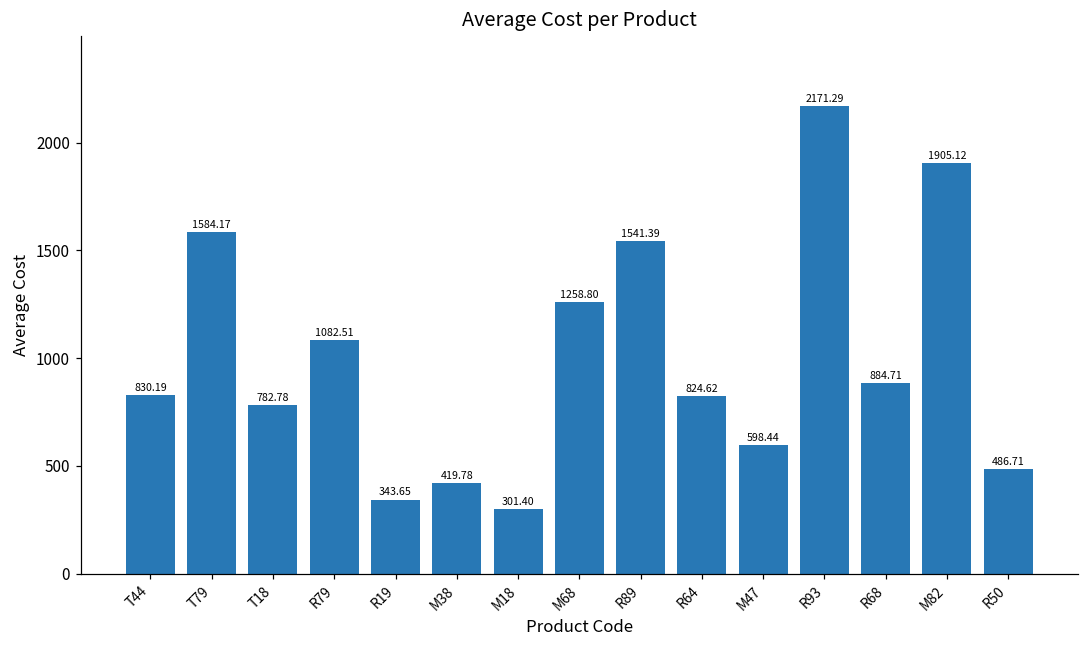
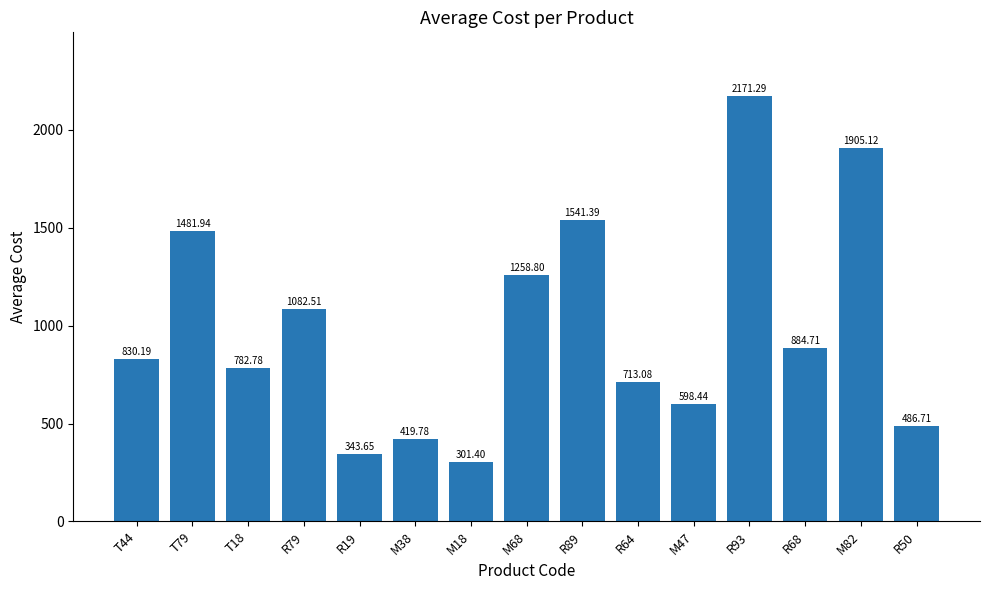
  {
    "T44": 830.19,
-   "T79": 1584.17,
+   "T79": 1481.94,
    "T18": 782.78,
    "R79": 1082.51,
    "R19": 343.65,
    "M38": 419.78,
    "M18": 301.40,
    "M68": 1258.80,
    "R89": 1541.39,
-   "R64": 824.62,
+   "R64": 713.08,
    "M47": 598.44,
    "R93": 2171.29,
    "R68": 884.71,
    "M82": 1905.12,
    "R50": 486.71
  }
